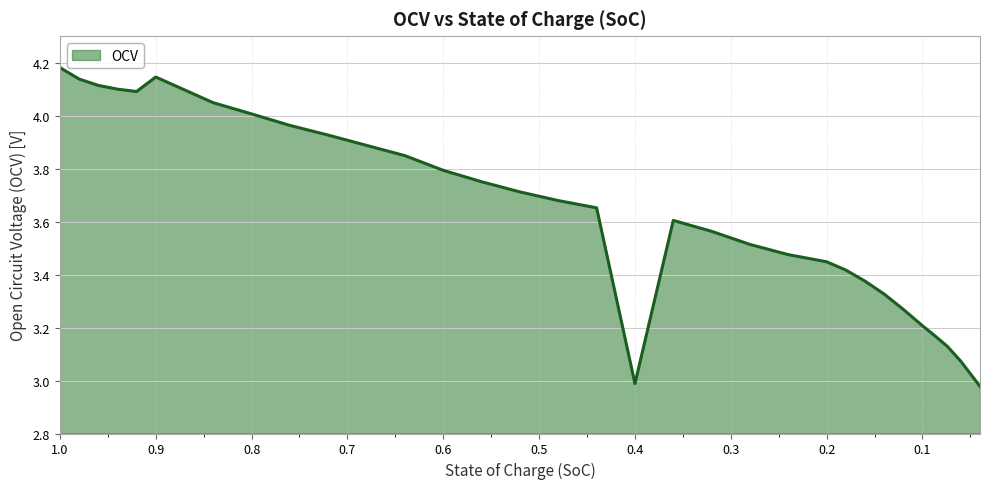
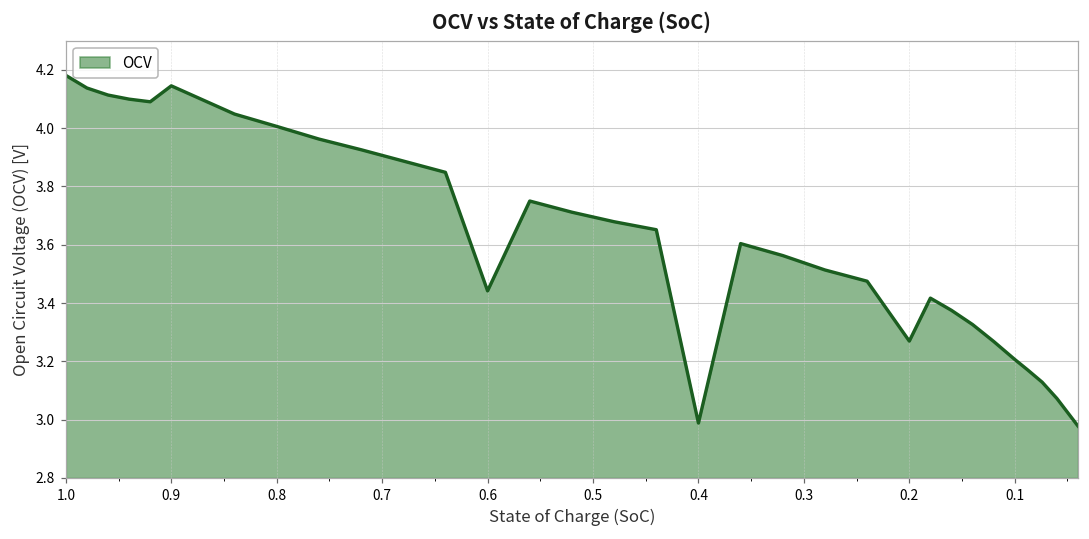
  {
    "1.0": 4.18,
    "0.9": 4.15,
    "0.8": 4.01,
-   "0.6": 3.79,
+   "0.6": 3.44,
    "0.4": 2.99,
-   "0.2": 3.45,
+   "0.2": 3.27,
    "0.1": 3.21
  }
